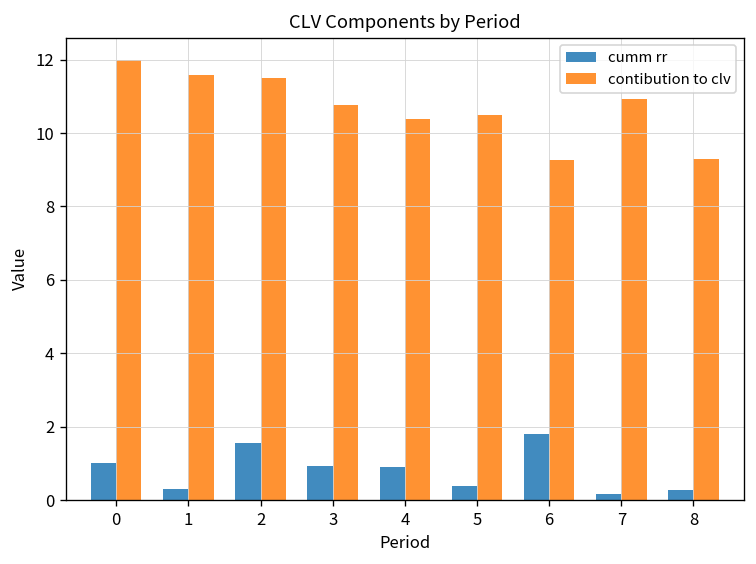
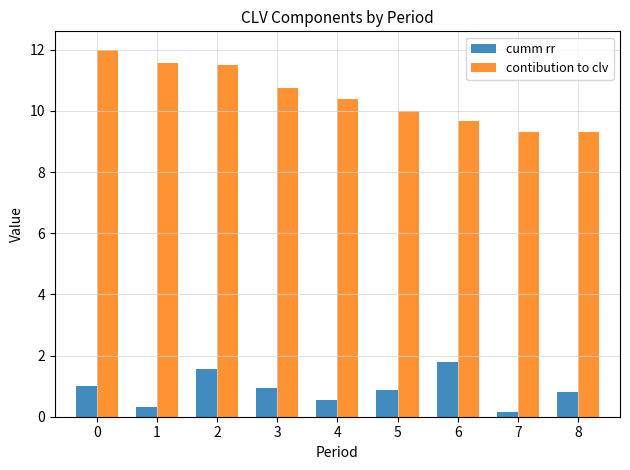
  {
    "cumm rr": {
      "0": 1.0,
      "1": 0.3,
      "2": 1.6,
      "3": 0.9,
-     "4": 0.9,
-     "5": 0.4,
+     "4": 0.5,
+     "5": 0.9,
      "6": 1.8,
      "7": 0.2,
-     "8": 0.3
+     "8": 0.8
    },
    "contibution to clv": {
      "0": 12.0,
      "1": 11.6,
      "2": 11.5,
      "3": 10.8,
      "4": 10.4,
-     "5": 10.5,
-     "6": 9.3,
-     "7": 10.9,
+     "5": 10.0,
+     "6": 9.7,
+     "7": 9.3,
      "8": 9.3
    }
  }
